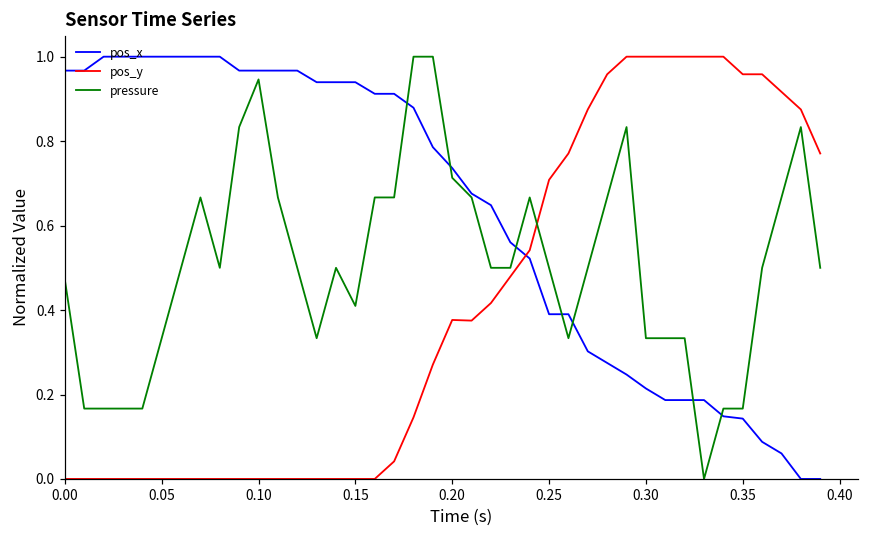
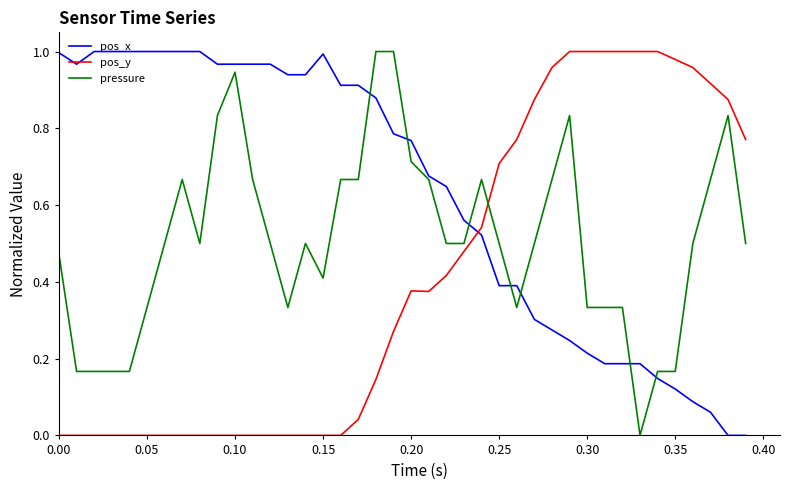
  {
    "pos_x": {
-     "0.00": 0.97,
+     "0.00": 1.00,
      "0.05": 1.00,
      "0.10": 0.97,
-     "0.15": 0.94,
-     "0.20": 0.74,
+     "0.15": 0.99,
+     "0.20": 0.77,
      "0.25": 0.39,
      "0.30": 0.21,
-     "0.35": 0.14
+     "0.35": 0.12
    },
    "pos_y": {
      "0.00": 0.00,
      "0.05": 0.00,
      "0.10": 0.00,
      "0.15": 0.00,
      "0.20": 0.38,
      "0.25": 0.71,
      "0.30": 1.00,
-     "0.35": 0.96
+     "0.35": 0.98
    },
    "pressure": {
      "0.00": 0.47,
      "0.05": 0.33,
      "0.10": 0.95,
      "0.15": 0.41,
      "0.20": 0.71,
      "0.25": 0.50,
      "0.30": 0.33,
      "0.35": 0.17
    }
  }
